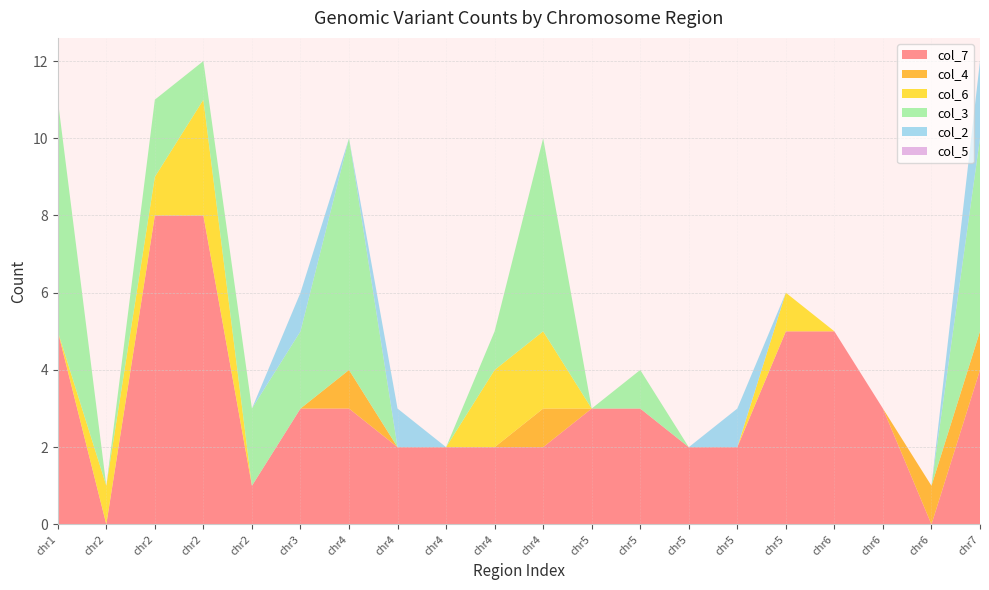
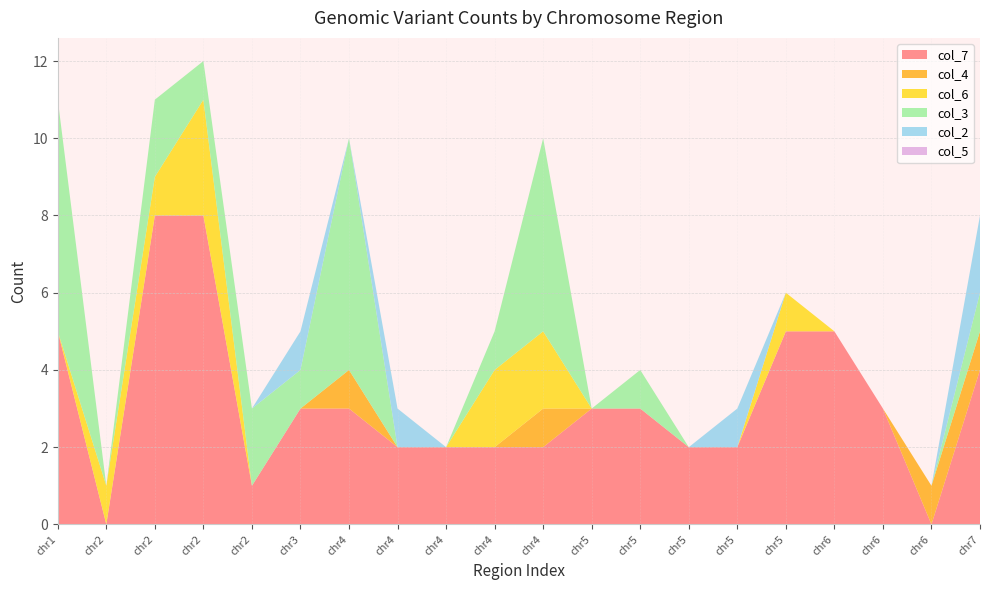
  {
    "col_7": {
      "chr7": 4
    },
    "col_3": {
-     "chr3": 2,
-     "chr7": 5
+     "chr3": 1,
+     "chr7": 1
    }
  }
